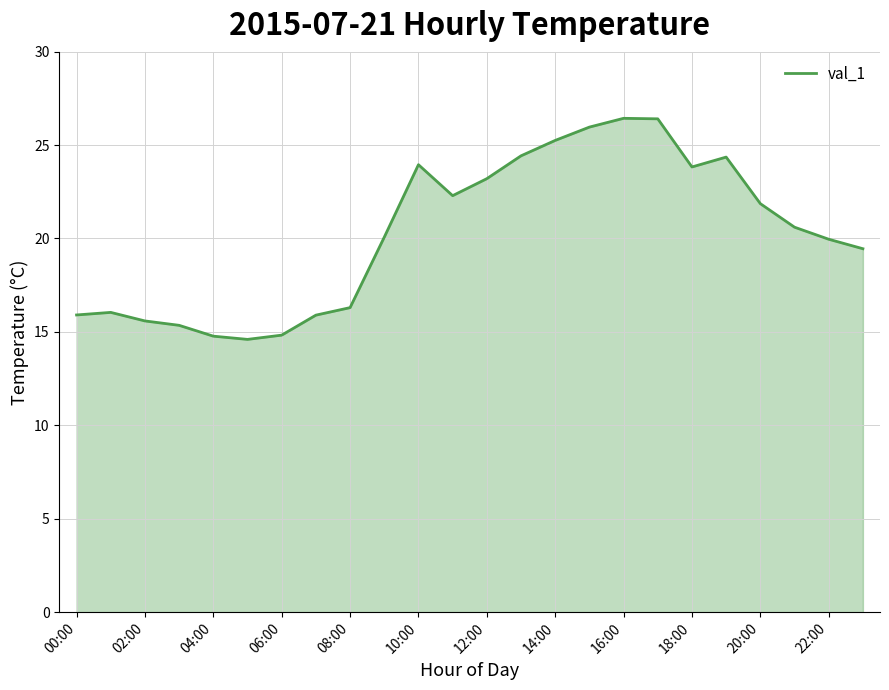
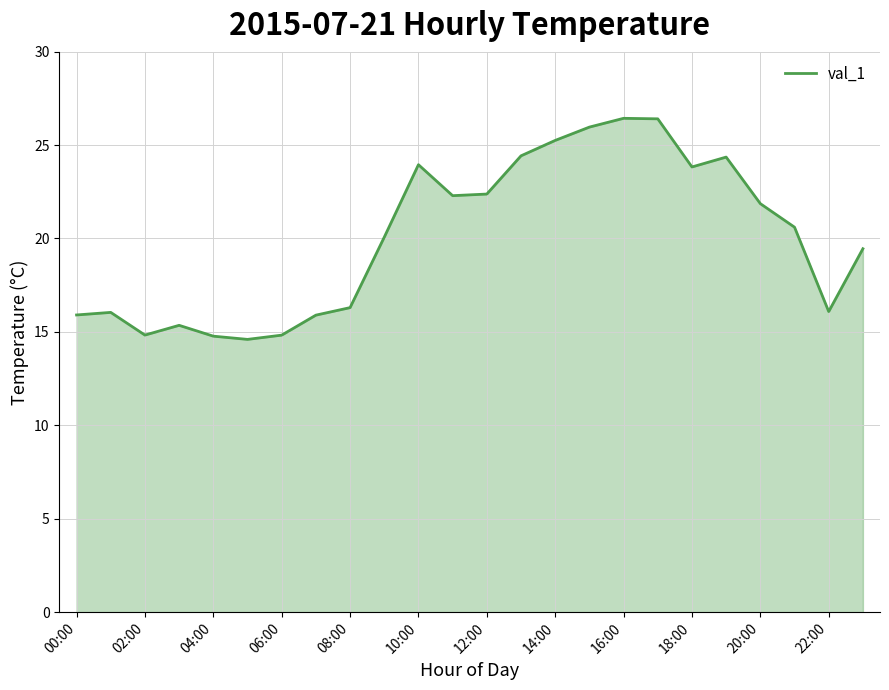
  {
    "00:00": 15.9,
-   "02:00": 15.6,
+   "02:00": 14.8,
    "04:00": 14.8,
    "06:00": 14.8,
    "08:00": 16.3,
    "10:00": 24.0,
-   "12:00": 23.2,
+   "12:00": 22.4,
    "14:00": 25.3,
    "16:00": 26.4,
    "18:00": 23.8,
    "20:00": 21.9,
-   "22:00": 20.0
+   "22:00": 16.1
  }
